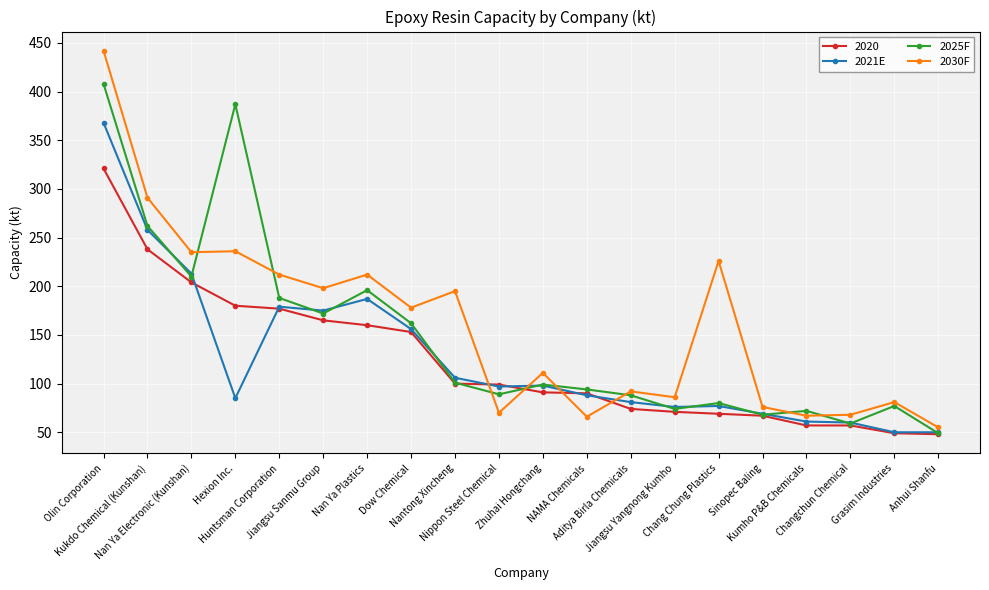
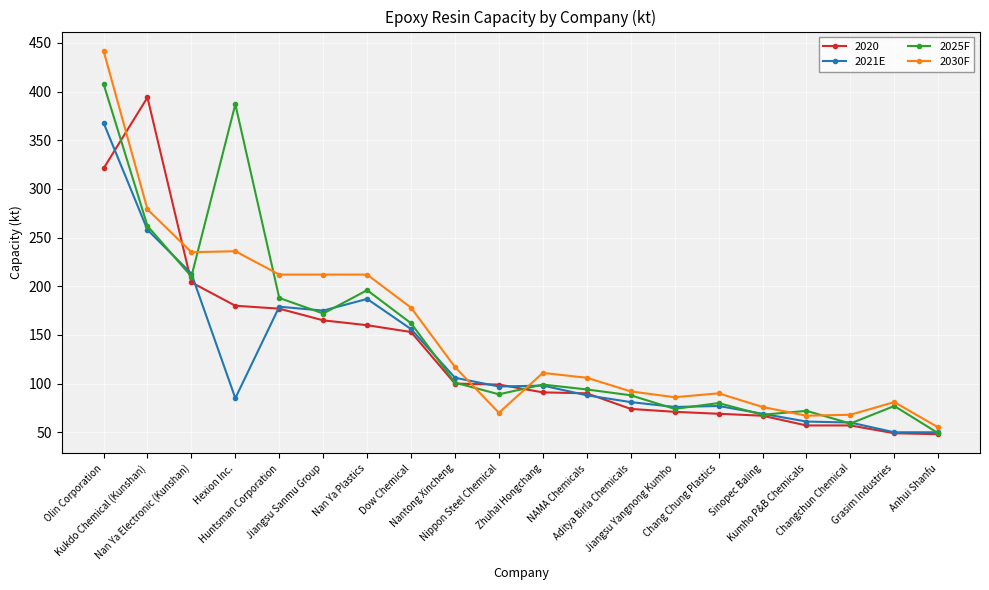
  {
    "2020": {
      "Olin Corporation": 320,
-     "Kukdo Chemical (Kunshan)": 240,
+     "Kukdo Chemical (Kunshan)": 390,
      "Nan Ya Electronic (Kunshan)": 200,
      "Hexion Inc.": 180,
      "Jiangsu Sanmu Group": 170,
      "Nan Ya Plastics": 160,
      "Dow Chemical": 150,
      "Zhuhai Hongchang": 90,
      "Aditya Birla Chemicals": 70,
      "Jiangsu Yangnong Kumho": 70,
      "Chang Chung Plastics": 70,
      "Kumho P&B Chemicals": 60
    },
    "2021E": {
      "Olin Corporation": 370,
      "Kukdo Chemical (Kunshan)": 260,
      "Nan Ya Electronic (Kunshan)": 210,
      "Hexion Inc.": 90,
      "Jiangsu Sanmu Group": 180,
      "Nan Ya Plastics": 190,
      "Dow Chemical": 160,
      "Nantong Xincheng": 110,
      "Aditya Birla Chemicals": 80,
      "Chang Chung Plastics": 80,
      "Kumho P&B Chemicals": 60
    },
    "2025F": {
      "Olin Corporation": 410,
      "Kukdo Chemical (Kunshan)": 260,
      "Nan Ya Electronic (Kunshan)": 210,
      "Hexion Inc.": 390,
      "Huntsman Corporation": 190,
      "Jiangsu Sanmu Group": 170,
      "Nan Ya Plastics": 200,
      "Dow Chemical": 160,
      "Nippon Steel Chemical": 90,
      "NAMA Chemicals": 90,
      "Aditya Birla Chemicals": 90,
      "Chang Chung Plastics": 80,
      "Kumho P&B Chemicals": 70,
      "Grasim Industries": 80
    },
    "2030F": {
      "Olin Corporation": 440,
-     "Kukdo Chemical (Kunshan)": 290,
+     "Kukdo Chemical (Kunshan)": 280,
      "Nan Ya Electronic (Kunshan)": 240,
      "Hexion Inc.": 240,
      "Huntsman Corporation": 210,
-     "Jiangsu Sanmu Group": 200,
+     "Jiangsu Sanmu Group": 210,
      "Nan Ya Plastics": 210,
      "Dow Chemical": 180,
-     "Nantong Xincheng": 200,
+     "Nantong Xincheng": 120,
      "Nippon Steel Chemical": 70,
      "Zhuhai Hongchang": 110,
-     "NAMA Chemicals": 70,
+     "NAMA Chemicals": 110,
      "Aditya Birla Chemicals": 90,
      "Jiangsu Yangnong Kumho": 90,
-     "Chang Chung Plastics": 230,
+     "Chang Chung Plastics": 90,
      "Sinopec Baling": 80,
      "Kumho P&B Chemicals": 70,
      "Changchun Chemical": 70,
      "Grasim Industries": 80,
      "Anhui Shanfu": 60
    }
  }
